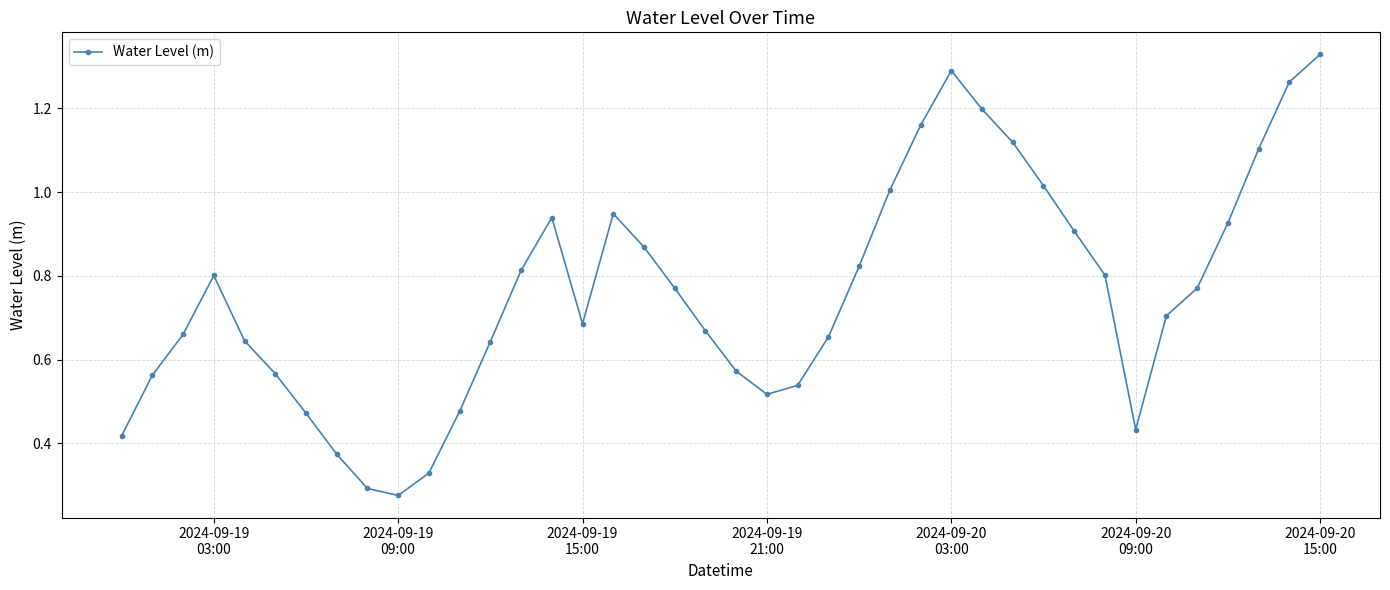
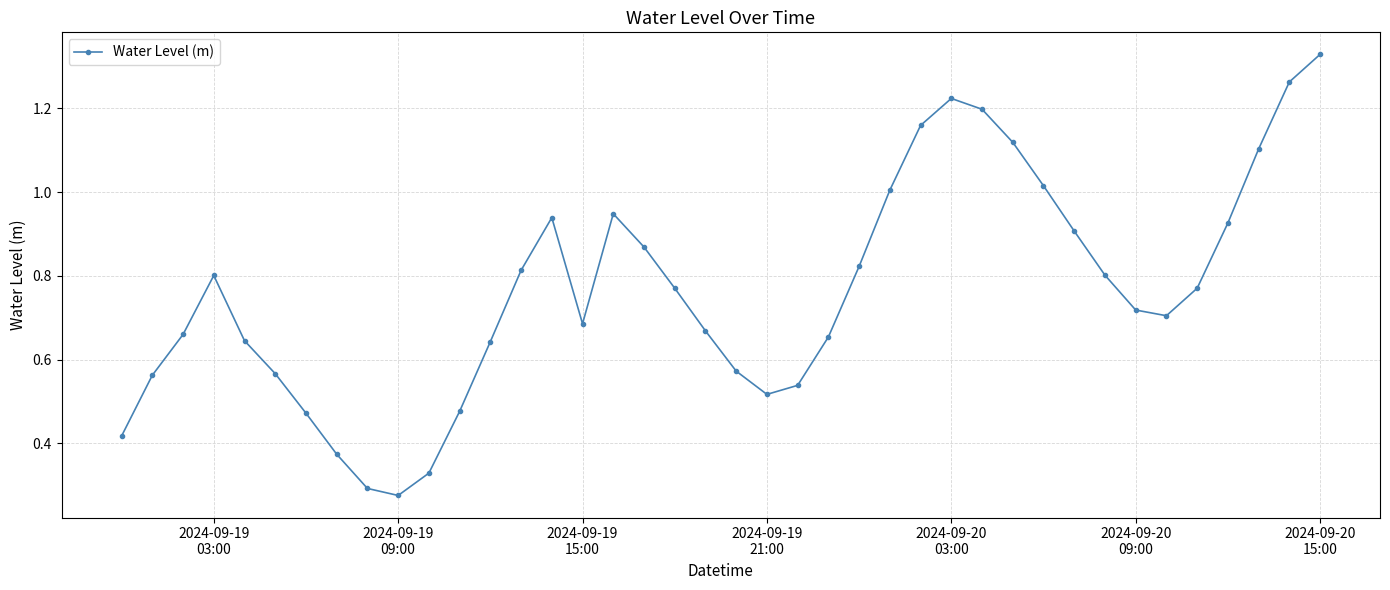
  {
    "2024-09-19 03:00": 0.80,
    "2024-09-19 09:00": 0.28,
    "2024-09-19 15:00": 0.69,
    "2024-09-19 21:00": 0.52,
-   "2024-09-20 03:00": 1.29,
-   "2024-09-20 09:00": 0.43,
+   "2024-09-20 03:00": 1.22,
+   "2024-09-20 09:00": 0.72,
    "2024-09-20 15:00": 1.33
  }
